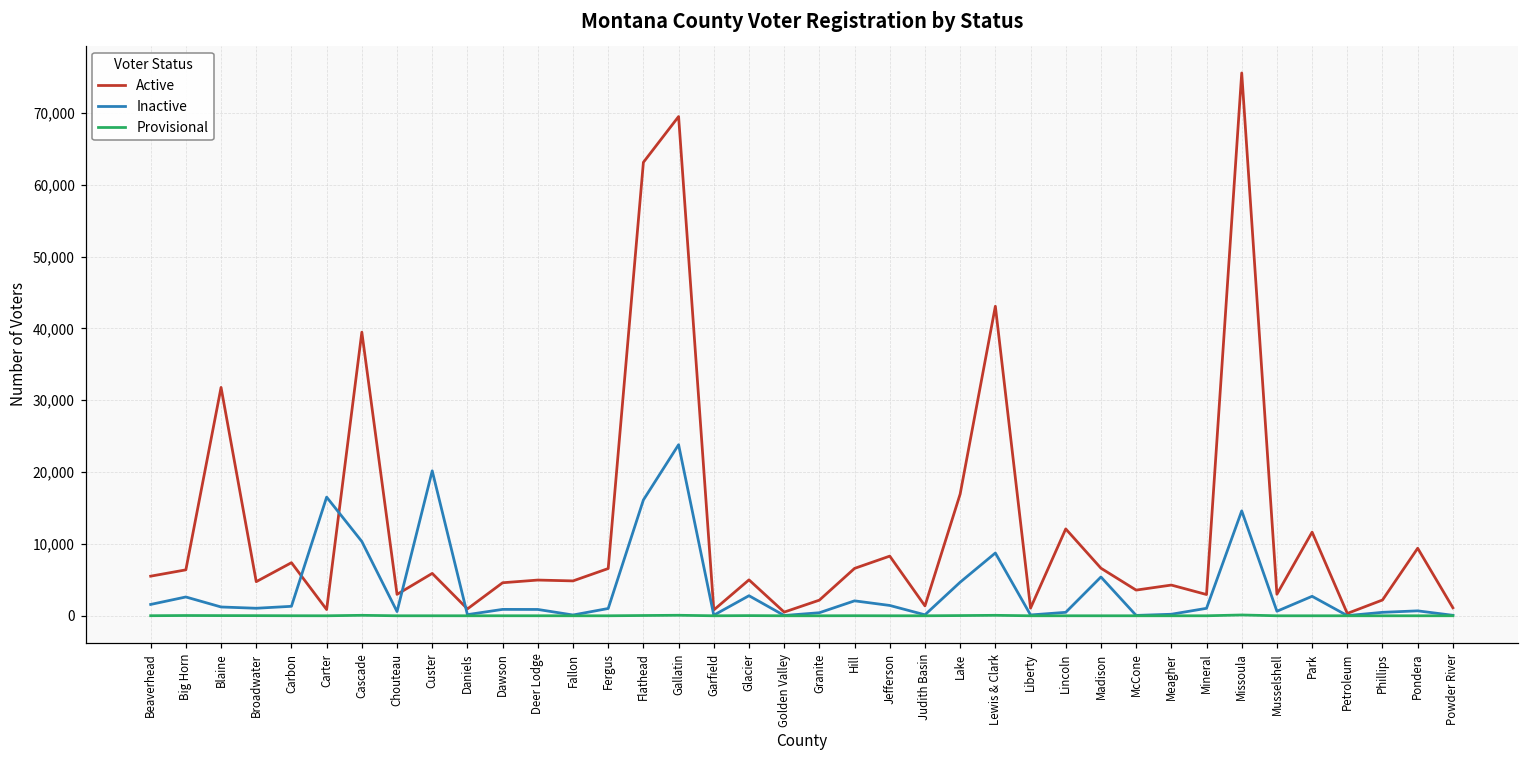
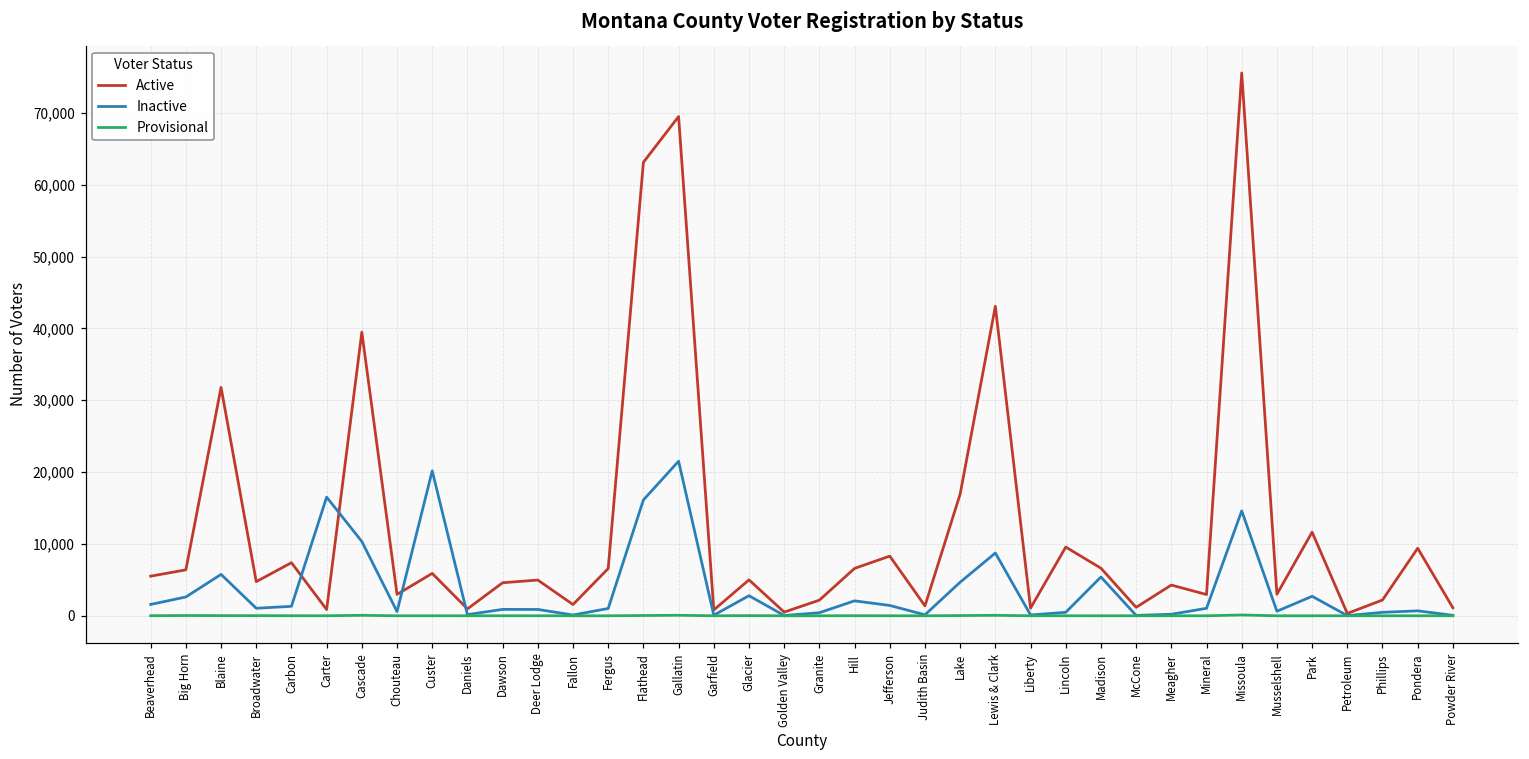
  {
    "Active": {
      "Beaverhead": "6,000",
      "Big Horn": "6,000",
      "Blaine": "32,000",
      "Broadwater": "5,000",
      "Carbon": "7,000",
      "Carter": "1,000",
      "Cascade": "39,000",
      "Chouteau": "3,000",
      "Custer": "6,000",
      "Daniels": "1,000",
      "Dawson": "5,000",
      "Deer Lodge": "5,000",
-     "Fallon": "5,000",
+     "Fallon": "2,000",
      "Fergus": "7,000",
      "Flathead": "63,000",
      "Gallatin": "69,000",
      "Garfield": "1,000",
      "Glacier": "5,000",
      "Golden Valley": "1,000",
      "Granite": "2,000",
      "Hill": "7,000",
      "Jefferson": "8,000",
      "Judith Basin": "1,000",
      "Lake": "17,000",
      "Lewis & Clark": "43,000",
      "Liberty": "1,000",
-     "Lincoln": "12,000",
+     "Lincoln": "10,000",
      "Madison": "7,000",
-     "McCone": "4,000",
+     "McCone": "1,000",
      "Meagher": "4,000",
      "Mineral": "3,000",
      "Missoula": "76,000",
      "Musselshell": "3,000",
      "Park": "12,000",
      "Phillips": "2,000",
      "Pondera": "9,000",
      "Powder River": "1,000"
    },
    "Inactive": {
      "Beaverhead": "2,000",
      "Big Horn": "3,000",
-     "Blaine": "1,000",
+     "Blaine": "6,000",
      "Broadwater": "1,000",
      "Carbon": "1,000",
      "Carter": "17,000",
      "Cascade": "10,000",
      "Chouteau": "1,000",
      "Custer": "20,000",
      "Dawson": "1,000",
      "Deer Lodge": "1,000",
      "Fergus": "1,000",
      "Flathead": "16,000",
-     "Gallatin": "24,000",
+     "Gallatin": "22,000",
      "Glacier": "3,000",
      "Granite": "0",
      "Hill": "2,000",
      "Jefferson": "1,000",
      "Lake": "5,000",
      "Lewis & Clark": "9,000",
      "Lincoln": "0",
      "Madison": "5,000",
      "Mineral": "1,000",
      "Missoula": "15,000",
      "Musselshell": "1,000",
      "Park": "3,000",
      "Phillips": "0",
      "Pondera": "1,000"
    },
    "Provisional": {
      "Beaverhead": "0",
      "Big Horn": "0",
      "Blaine": "0",
      "Broadwater": "0",
      "Carbon": "0",
      "Carter": "0",
      "Cascade": "0",
      "Chouteau": "0",
      "Custer": "0",
      "Dawson": "0",
      "Deer Lodge": "0",
      "Fergus": "0",
      "Flathead": "0",
      "Gallatin": "0",
      "Glacier": "0",
      "Granite": "0",
      "Hill": "0",
      "Jefferson": "0",
      "Lake": "0",
      "Lewis & Clark": "0",
      "Lincoln": "0",
      "Madison": "0",
      "Mineral": "0",
      "Missoula": "0",
      "Musselshell": "0",
      "Park": "0",
      "Phillips": "0",
      "Pondera": "0"
    }
  }
